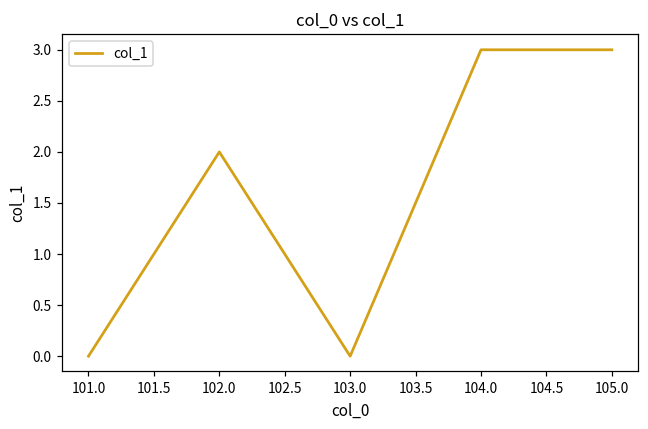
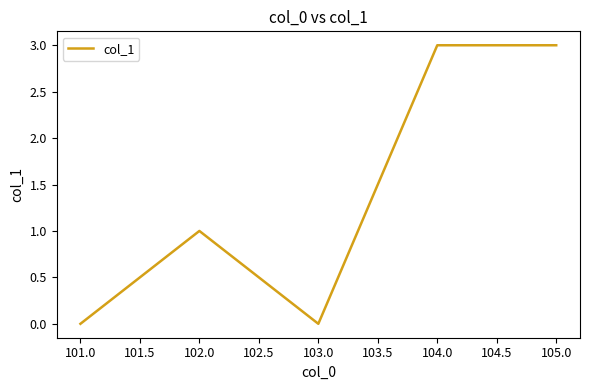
  {
    "101.0": 0,
-   "102.0": 2,
+   "102.0": 1,
    "103.0": 0,
    "104.0": 3,
    "105.0": 3
  }
